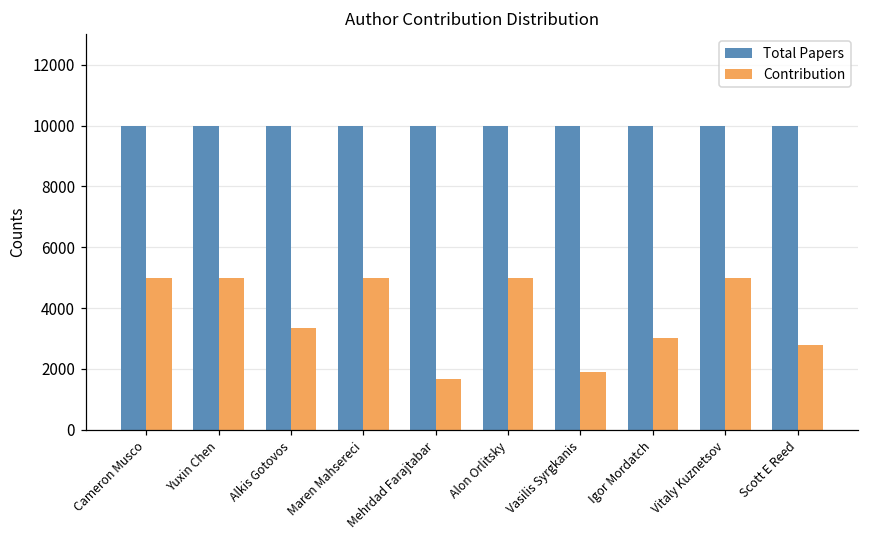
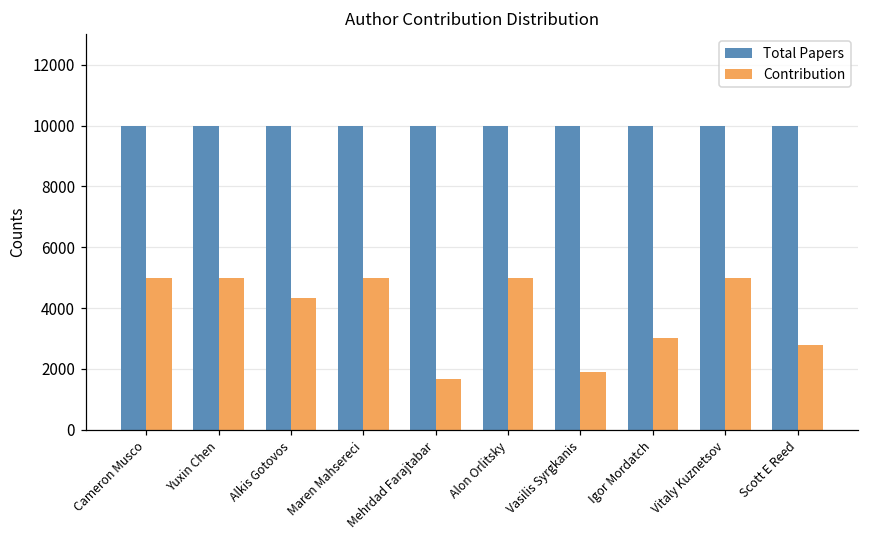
  {
    "Total Papers": {
      "Cameron Musco": 10000,
      "Yuxin Chen": 10000,
      "Alkis Gotovos": 10000,
      "Maren Mahsereci": 10000,
      "Mehrdad Farajtabar": 10000,
      "Alon Orlitsky": 10000,
      "Vasilis Syrgkanis": 10000,
      "Igor Mordatch": 10000,
      "Vitaly Kuznetsov": 10000,
      "Scott E Reed": 10000
    },
    "Contribution": {
      "Cameron Musco": 5000,
      "Yuxin Chen": 5000,
-     "Alkis Gotovos": 3300,
+     "Alkis Gotovos": 4300,
      "Maren Mahsereci": 5000,
      "Mehrdad Farajtabar": 1700,
      "Alon Orlitsky": 5000,
      "Vasilis Syrgkanis": 1900,
      "Igor Mordatch": 3000,
      "Vitaly Kuznetsov": 5000,
      "Scott E Reed": 2800
    }
  }
